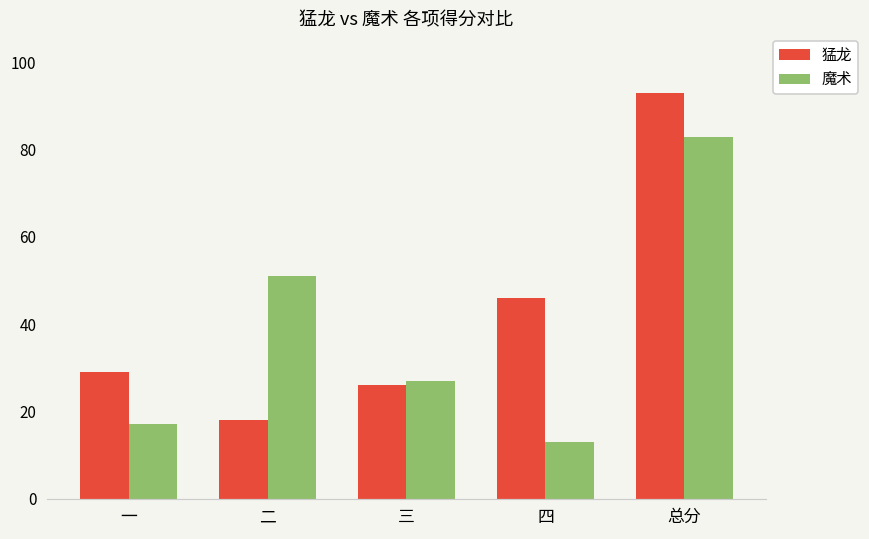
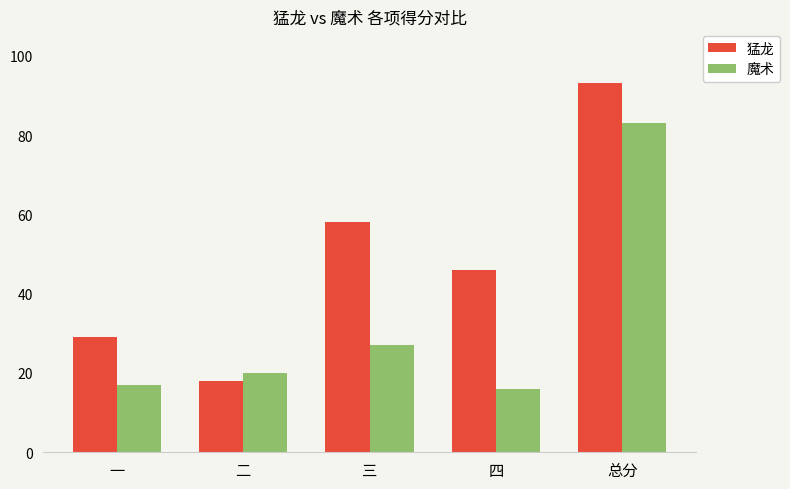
  {
    "猛龙": {
      "一": 29,
      "二": 18,
-     "三": 26,
+     "三": 58,
      "四": 46,
      "总分": 93
    },
    "魔术": {
      "一": 17,
-     "二": 51,
+     "二": 20,
      "三": 27,
-     "四": 13,
+     "四": 16,
      "总分": 83
    }
  }
